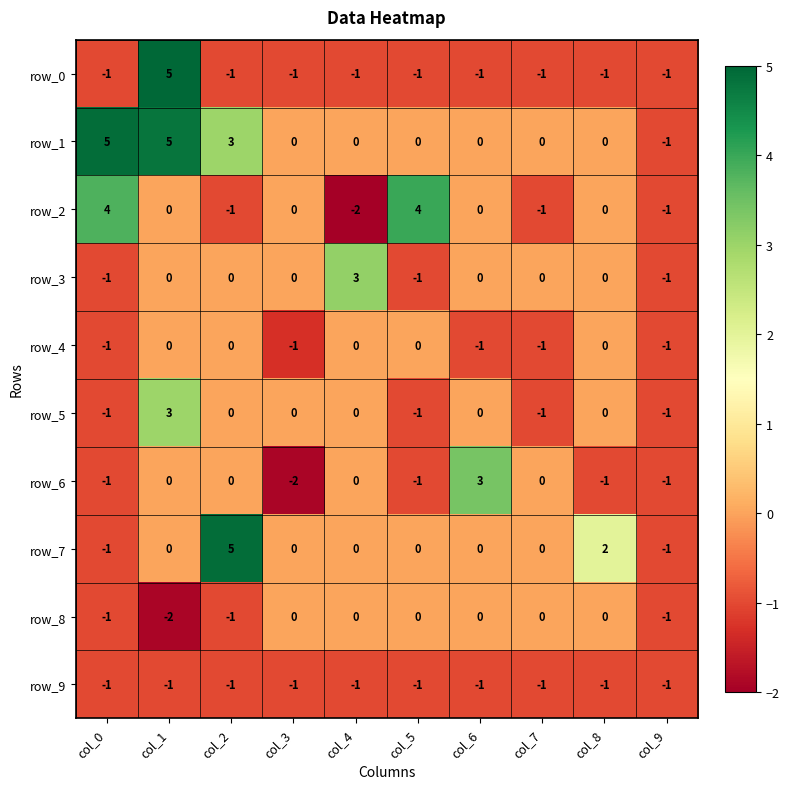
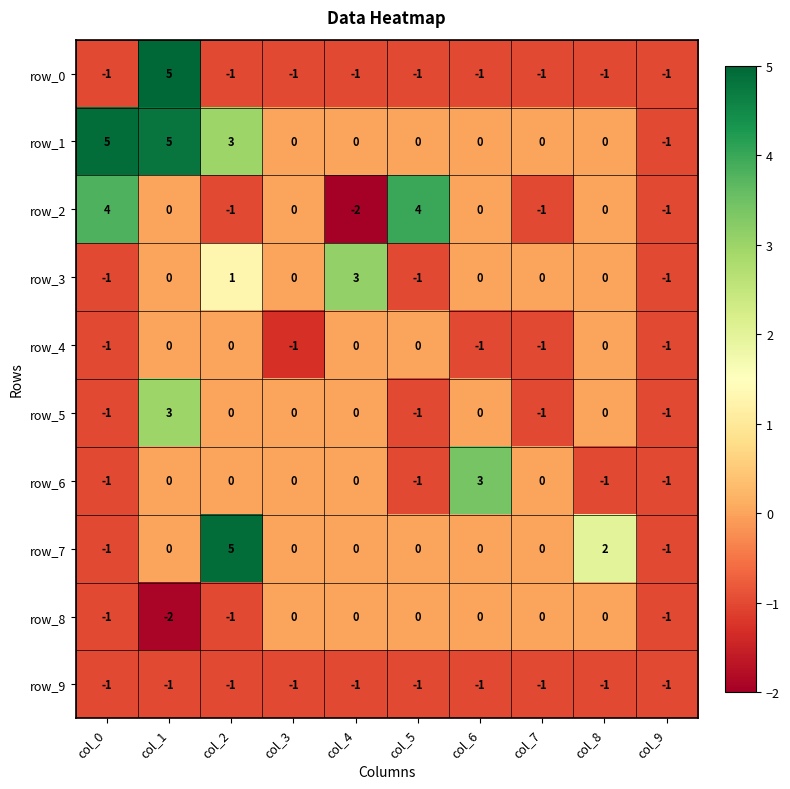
  {
    "row_0": {
      "col_0": -1,
      "col_1": 5,
      "col_2": -1,
      "col_3": -1,
      "col_4": -1,
      "col_5": -1,
      "col_6": -1,
      "col_7": -1,
      "col_8": -1,
      "col_9": -1
    },
    "row_1": {
      "col_0": 5,
      "col_1": 5,
      "col_2": 3,
      "col_3": 0,
      "col_4": 0,
      "col_5": 0,
      "col_6": 0,
      "col_7": 0,
      "col_8": 0,
      "col_9": -1
    },
    "row_2": {
      "col_0": 4,
      "col_1": 0,
      "col_2": -1,
      "col_3": 0,
      "col_4": -2,
      "col_5": 4,
      "col_6": 0,
      "col_7": -1,
      "col_8": 0,
      "col_9": -1
    },
    "row_3": {
      "col_0": -1,
      "col_1": 0,
-     "col_2": 0,
+     "col_2": 1,
      "col_3": 0,
      "col_4": 3,
      "col_5": -1,
      "col_6": 0,
      "col_7": 0,
      "col_8": 0,
      "col_9": -1
    },
    "row_4": {
      "col_0": -1,
      "col_1": 0,
      "col_2": 0,
      "col_3": -1,
      "col_4": 0,
      "col_5": 0,
      "col_6": -1,
      "col_7": -1,
      "col_8": 0,
      "col_9": -1
    },
    "row_5": {
      "col_0": -1,
      "col_1": 3,
      "col_2": 0,
      "col_3": 0,
      "col_4": 0,
      "col_5": -1,
      "col_6": 0,
      "col_7": -1,
      "col_8": 0,
      "col_9": -1
    },
    "row_6": {
      "col_0": -1,
      "col_1": 0,
      "col_2": 0,
-     "col_3": -2,
+     "col_3": 0,
      "col_4": 0,
      "col_5": -1,
      "col_6": 3,
      "col_7": 0,
      "col_8": -1,
      "col_9": -1
    },
    "row_7": {
      "col_0": -1,
      "col_1": 0,
      "col_2": 5,
      "col_3": 0,
      "col_4": 0,
      "col_5": 0,
      "col_6": 0,
      "col_7": 0,
      "col_8": 2,
      "col_9": -1
    },
    "row_8": {
      "col_0": -1,
      "col_1": -2,
      "col_2": -1,
      "col_3": 0,
      "col_4": 0,
      "col_5": 0,
      "col_6": 0,
      "col_7": 0,
      "col_8": 0,
      "col_9": -1
    },
    "row_9": {
      "col_0": -1,
      "col_1": -1,
      "col_2": -1,
      "col_3": -1,
      "col_4": -1,
      "col_5": -1,
      "col_6": -1,
      "col_7": -1,
      "col_8": -1,
      "col_9": -1
    }
  }
